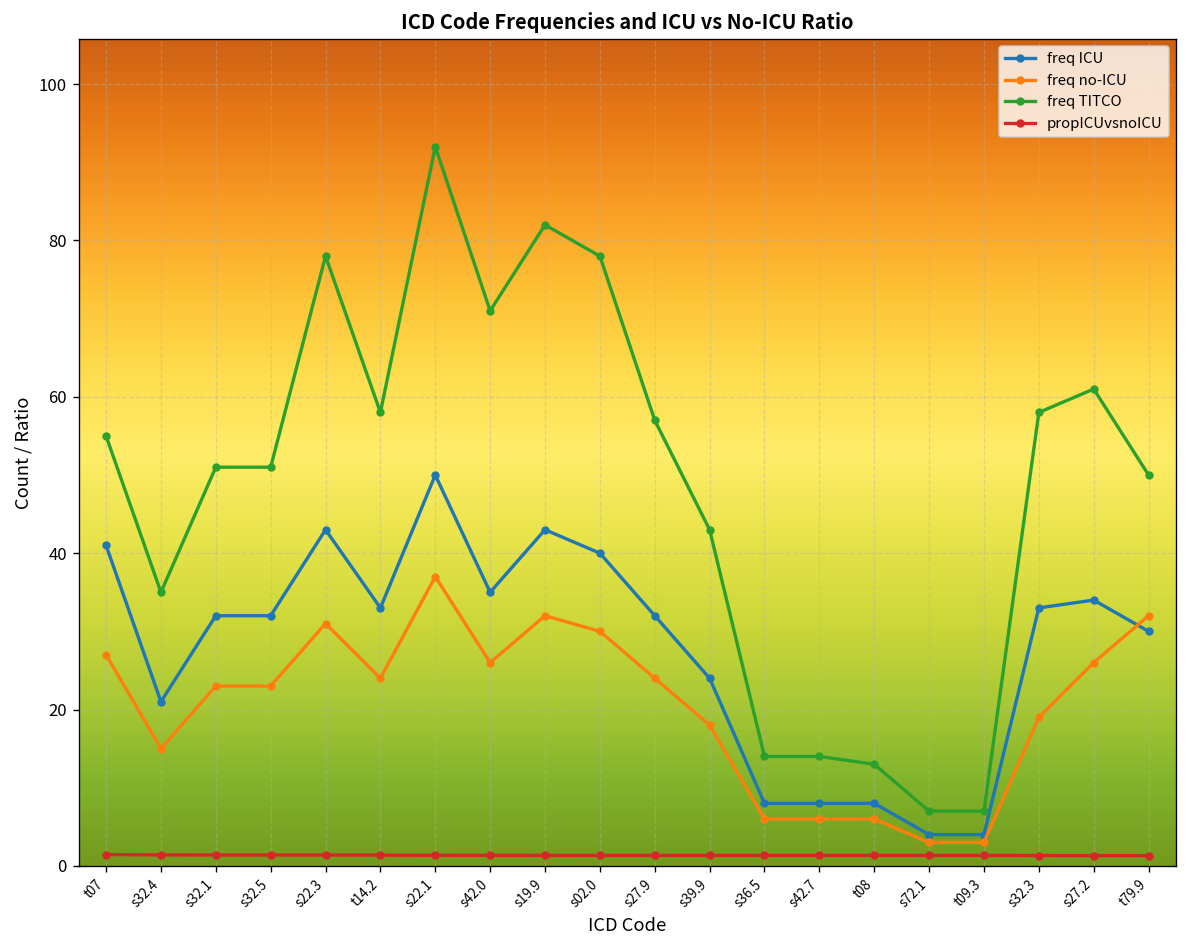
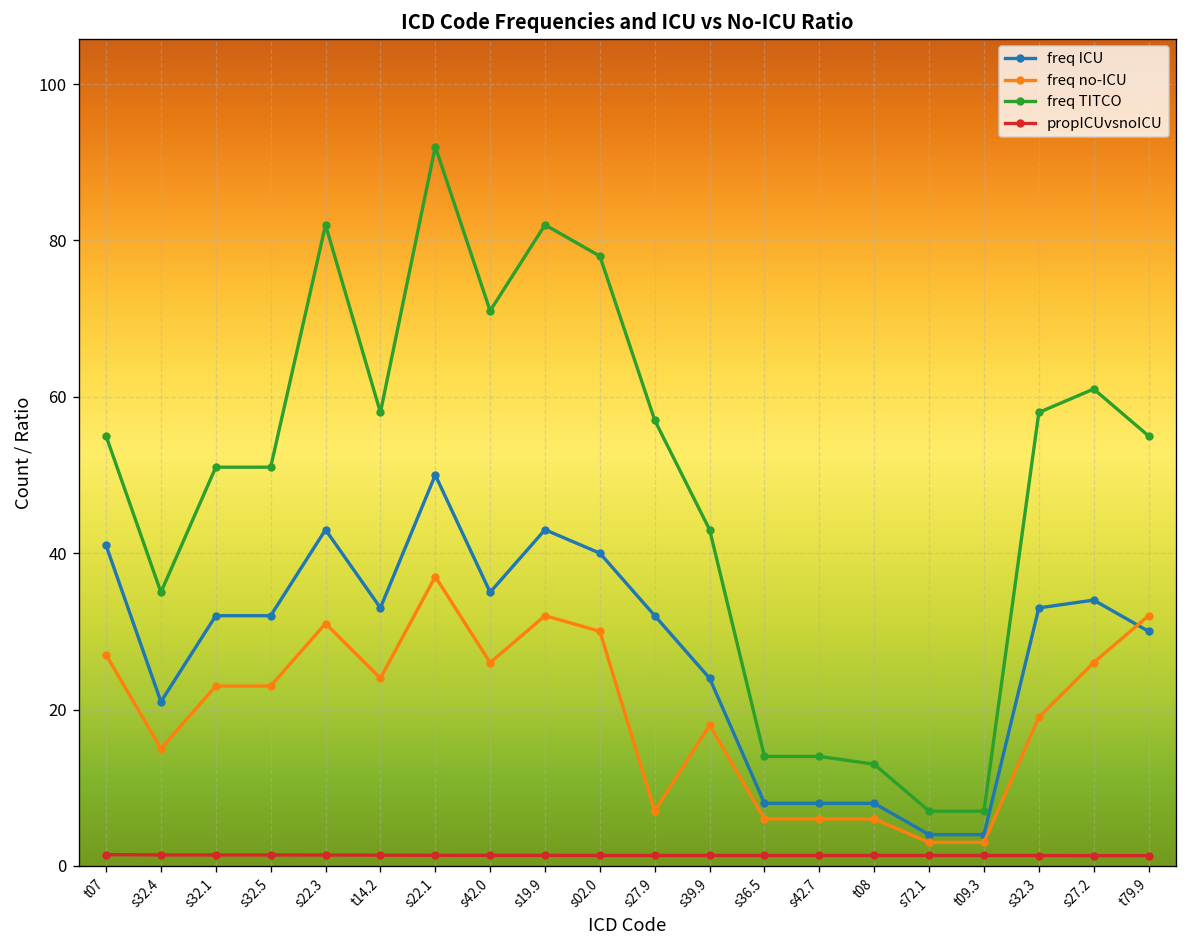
  {
    "freq ICU": {
      "t07": 41,
      "s32.4": 21,
      "s32.1": 32,
      "s32.5": 32,
      "s22.3": 43,
      "t14.2": 33,
      "s22.1": 50,
      "s42.0": 35,
      "s19.9": 43,
      "s02.0": 40,
      "s27.9": 32,
      "s39.9": 24,
      "s36.5": 8,
      "s42.7": 8,
      "t08": 8,
      "s72.1": 4,
      "t09.3": 4,
      "s32.3": 33,
      "s27.2": 34,
      "t79.9": 30
    },
    "freq no-ICU": {
      "t07": 27,
      "s32.4": 15,
      "s32.1": 23,
      "s32.5": 23,
      "s22.3": 31,
      "t14.2": 24,
      "s22.1": 37,
      "s42.0": 26,
      "s19.9": 32,
      "s02.0": 30,
-     "s27.9": 24,
+     "s27.9": 7,
      "s39.9": 18,
      "s36.5": 6,
      "s42.7": 6,
      "t08": 6,
      "s72.1": 3,
      "t09.3": 3,
      "s32.3": 19,
      "s27.2": 26,
      "t79.9": 32
    },
    "freq TITCO": {
      "t07": 55,
      "s32.4": 35,
      "s32.1": 51,
      "s32.5": 51,
-     "s22.3": 78,
+     "s22.3": 82,
      "t14.2": 58,
      "s22.1": 92,
      "s42.0": 71,
      "s19.9": 82,
      "s02.0": 78,
      "s27.9": 57,
      "s39.9": 43,
      "s36.5": 14,
      "s42.7": 14,
      "t08": 13,
      "s72.1": 7,
      "t09.3": 7,
      "s32.3": 58,
      "s27.2": 61,
-     "t79.9": 50
+     "t79.9": 55
    },
    "propICUvsnoICU": {
      "t07": 1,
      "s32.4": 1,
      "s32.1": 1,
      "s32.5": 1,
      "s22.3": 1,
      "t14.2": 1,
      "s22.1": 1,
      "s42.0": 1,
      "s19.9": 1,
      "s02.0": 1,
      "s27.9": 1,
      "s39.9": 1,
      "s36.5": 1,
      "s42.7": 1,
      "t08": 1,
      "s72.1": 1,
      "t09.3": 1,
      "s32.3": 1,
      "s27.2": 1,
      "t79.9": 1
    }
  }
